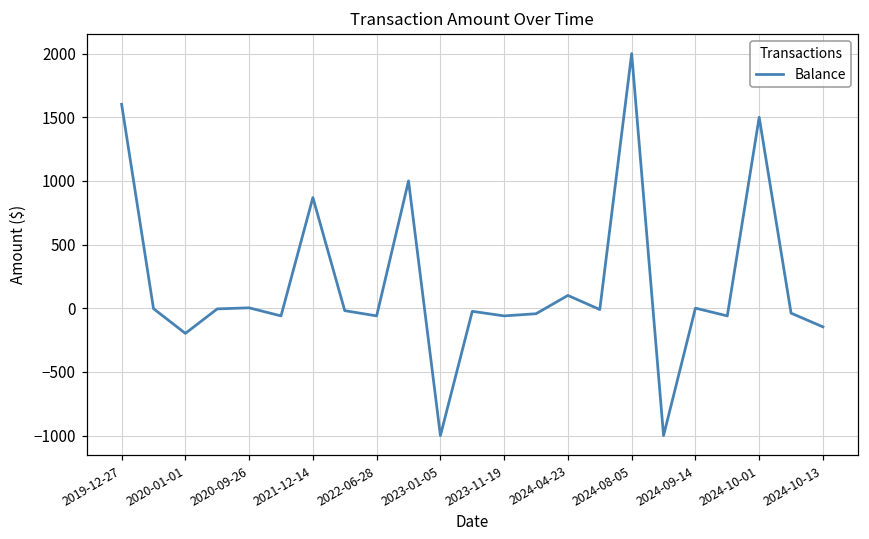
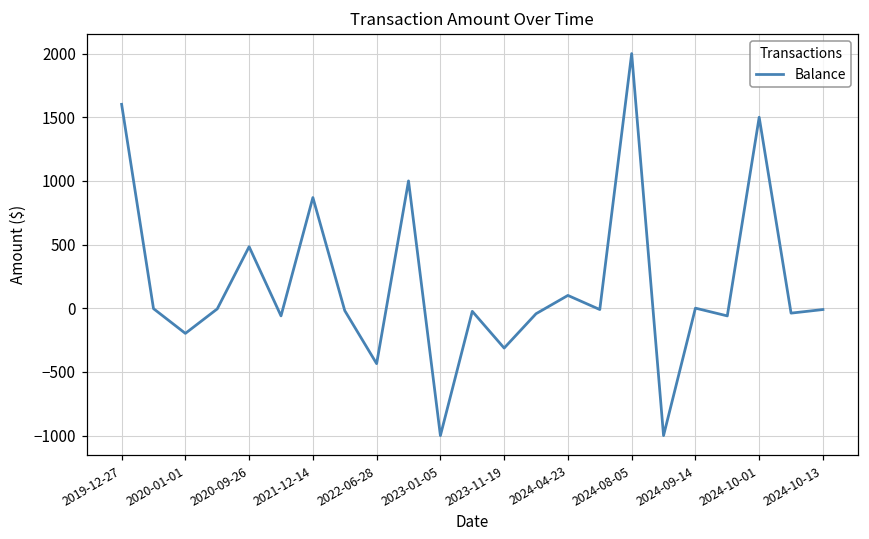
  {
    "2019-12-27": 1600,
    "2020-01-01": -200,
-   "2020-09-26": 0,
+   "2020-09-26": 480,
    "2021-12-14": 870,
-   "2022-06-28": -60,
+   "2022-06-28": -440,
    "2023-01-05": -1000,
-   "2023-11-19": -60,
+   "2023-11-19": -310,
    "2024-04-23": 100,
    "2024-08-05": 2000,
    "2024-09-14": 0,
    "2024-10-01": 1500,
-   "2024-10-13": -150
+   "2024-10-13": -10
  }
